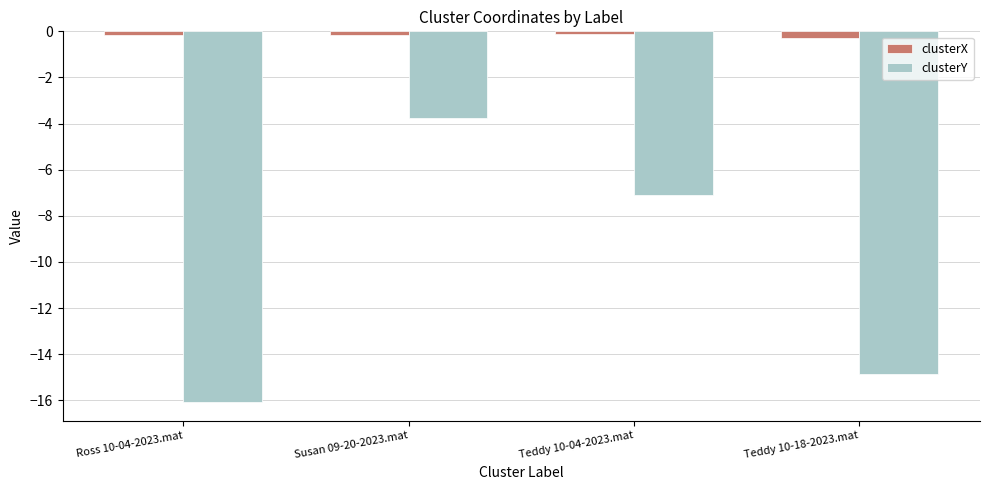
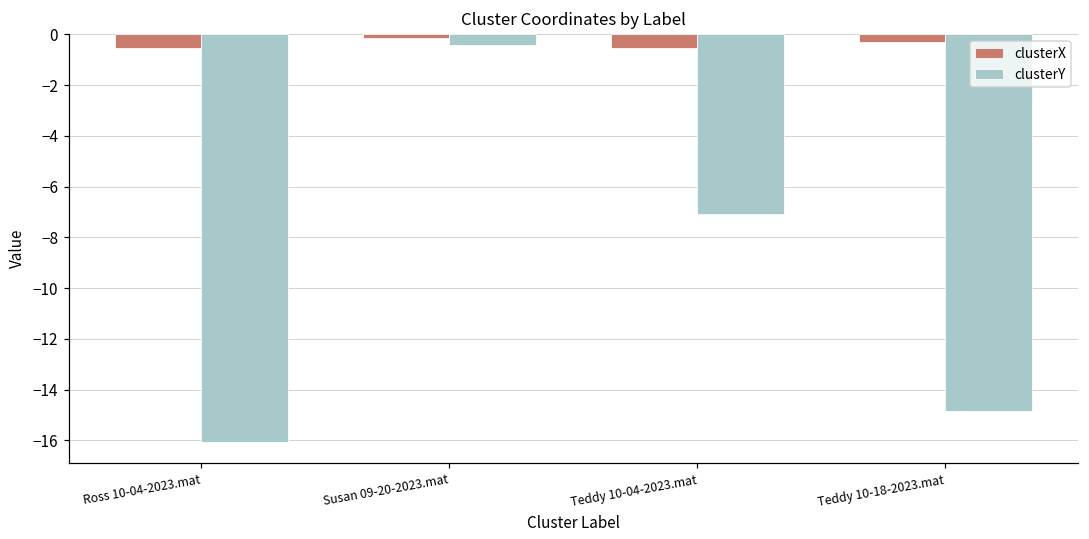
  {
    "clusterX": {
-     "Ross 10-04-2023.mat": -0.2,
+     "Ross 10-04-2023.mat": -0.5,
      "Susan 09-20-2023.mat": -0.2,
-     "Teddy 10-04-2023.mat": -0.1,
+     "Teddy 10-04-2023.mat": -0.5,
      "Teddy 10-18-2023.mat": -0.3
    },
    "clusterY": {
      "Ross 10-04-2023.mat": -16.1,
-     "Susan 09-20-2023.mat": -3.8,
+     "Susan 09-20-2023.mat": -0.4,
      "Teddy 10-04-2023.mat": -7.1,
      "Teddy 10-18-2023.mat": -14.9
    }
  }
